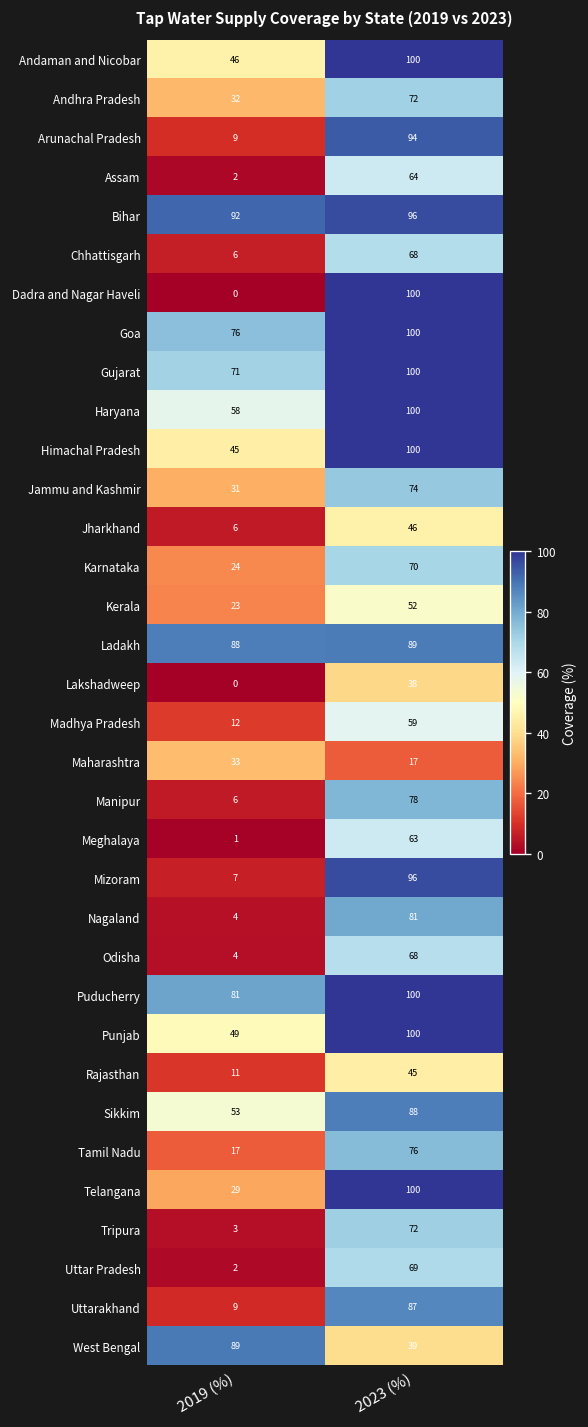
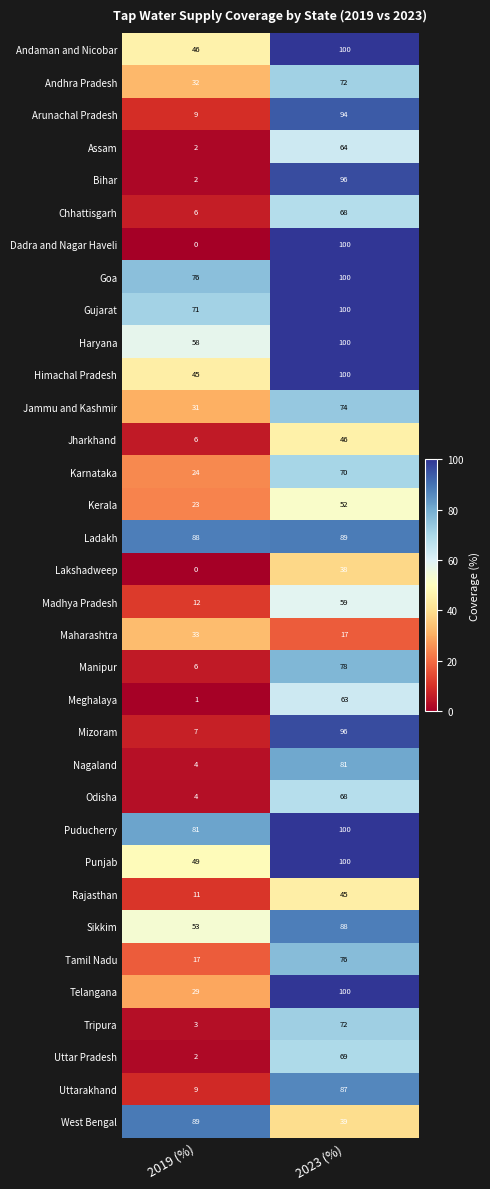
  {
    "Andaman and Nicobar": {
      "2019 (%)": 46,
      "2023 (%)": 100
    },
    "Andhra Pradesh": {
      "2019 (%)": 32,
      "2023 (%)": 72
    },
    "Arunachal Pradesh": {
      "2019 (%)": 9,
      "2023 (%)": 94
    },
    "Assam": {
      "2019 (%)": 2,
      "2023 (%)": 64
    },
    "Bihar": {
-     "2019 (%)": 92,
+     "2019 (%)": 2,
      "2023 (%)": 96
    },
    "Chhattisgarh": {
      "2019 (%)": 6,
      "2023 (%)": 68
    },
    "Dadra and Nagar Haveli": {
      "2019 (%)": 0,
      "2023 (%)": 100
    },
    "Goa": {
      "2019 (%)": 76,
      "2023 (%)": 100
    },
    "Gujarat": {
      "2019 (%)": 71,
      "2023 (%)": 100
    },
    "Haryana": {
      "2019 (%)": 58,
      "2023 (%)": 100
    },
    "Himachal Pradesh": {
      "2019 (%)": 45,
      "2023 (%)": 100
    },
    "Jammu and Kashmir": {
      "2019 (%)": 31,
      "2023 (%)": 74
    },
    "Jharkhand": {
      "2019 (%)": 6,
      "2023 (%)": 46
    },
    "Karnataka": {
      "2019 (%)": 24,
      "2023 (%)": 70
    },
    "Kerala": {
      "2019 (%)": 23,
      "2023 (%)": 52
    },
    "Ladakh": {
      "2019 (%)": 88,
      "2023 (%)": 89
    },
    "Lakshadweep": {
      "2019 (%)": 0,
      "2023 (%)": 38
    },
    "Madhya Pradesh": {
      "2019 (%)": 12,
      "2023 (%)": 59
    },
    "Maharashtra": {
      "2019 (%)": 33,
      "2023 (%)": 17
    },
    "Manipur": {
      "2019 (%)": 6,
      "2023 (%)": 78
    },
    "Meghalaya": {
      "2019 (%)": 1,
      "2023 (%)": 63
    },
    "Mizoram": {
      "2019 (%)": 7,
      "2023 (%)": 96
    },
    "Nagaland": {
      "2019 (%)": 4,
      "2023 (%)": 81
    },
    "Odisha": {
      "2019 (%)": 4,
      "2023 (%)": 68
    },
    "Puducherry": {
      "2019 (%)": 81,
      "2023 (%)": 100
    },
    "Punjab": {
      "2019 (%)": 49,
      "2023 (%)": 100
    },
    "Rajasthan": {
      "2019 (%)": 11,
      "2023 (%)": 45
    },
    "Sikkim": {
      "2019 (%)": 53,
      "2023 (%)": 88
    },
    "Tamil Nadu": {
      "2019 (%)": 17,
      "2023 (%)": 76
    },
    "Telangana": {
      "2019 (%)": 29,
      "2023 (%)": 100
    },
    "Tripura": {
      "2019 (%)": 3,
      "2023 (%)": 72
    },
    "Uttar Pradesh": {
      "2019 (%)": 2,
      "2023 (%)": 69
    },
    "Uttarakhand": {
      "2019 (%)": 9,
      "2023 (%)": 87
    },
    "West Bengal": {
      "2019 (%)": 89,
      "2023 (%)": 39
    }
  }
